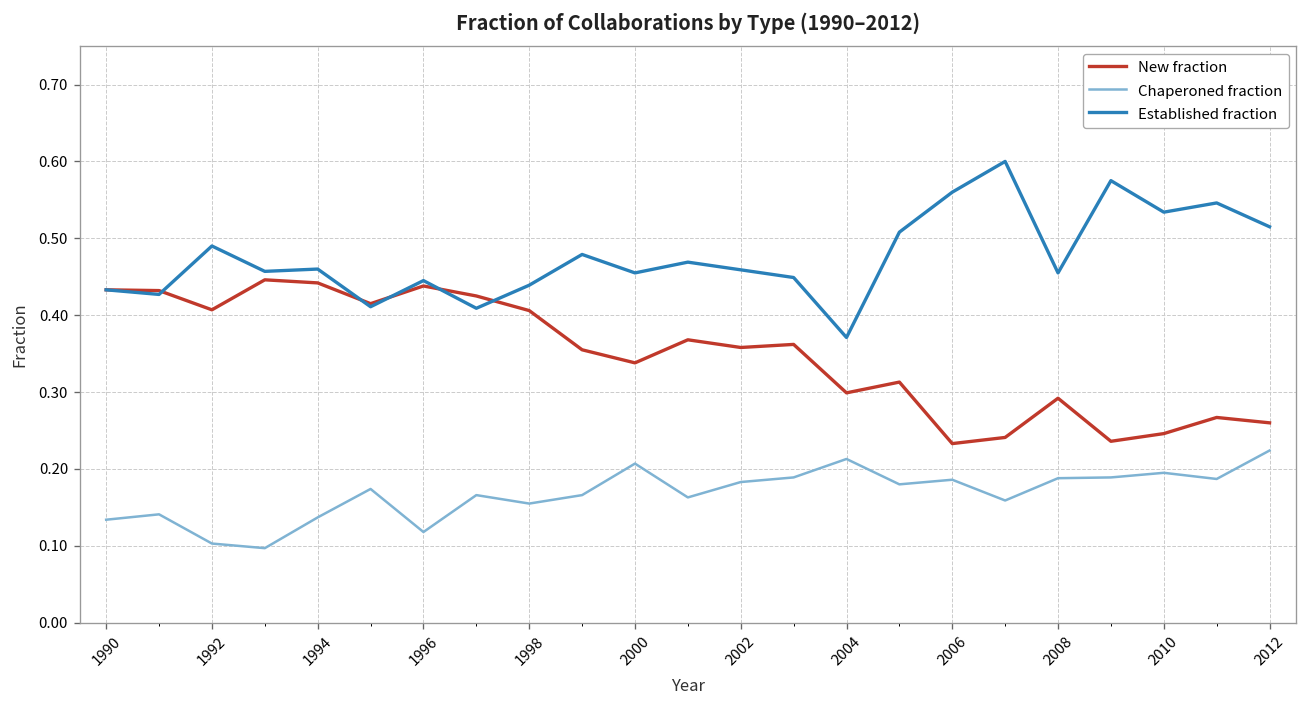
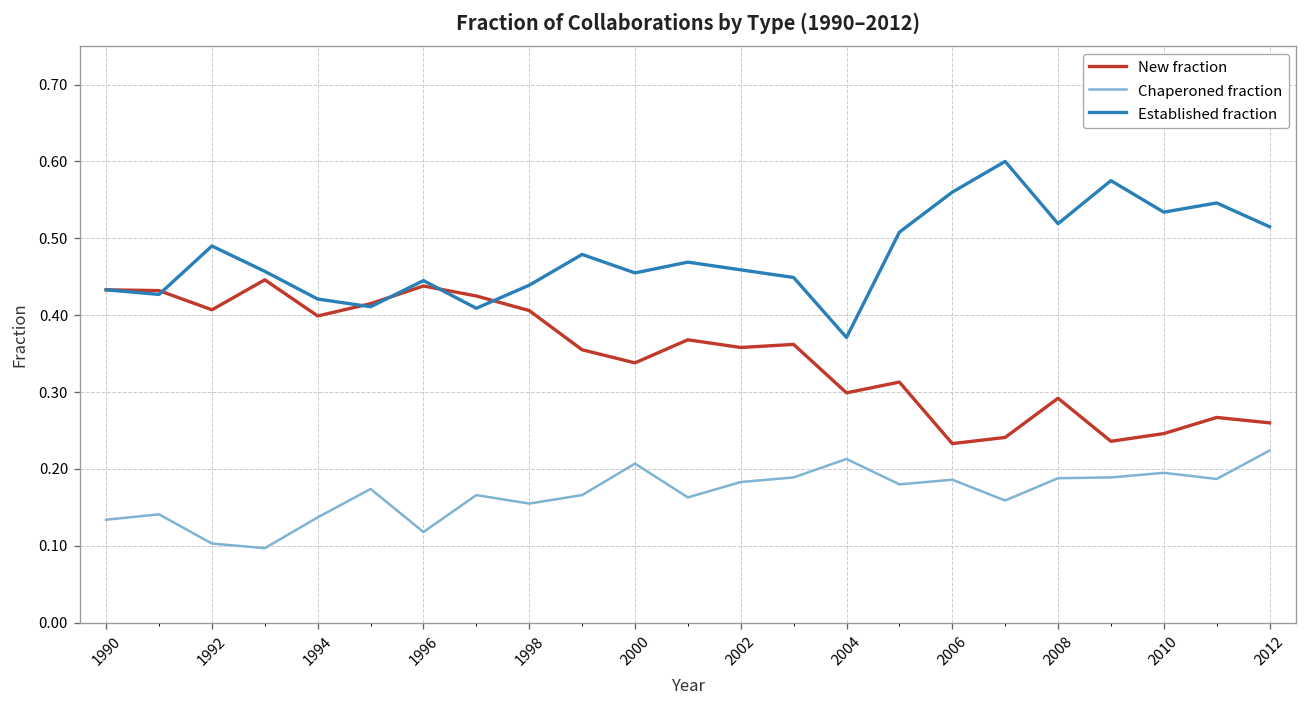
  {
    "New fraction": {
      "1992": 0.41,
-     "1994": 0.44,
+     "1994": 0.40,
      "1996": 0.44,
      "1998": 0.41,
      "2000": 0.34,
      "2002": 0.36,
      "2004": 0.30,
      "2006": 0.23,
      "2008": 0.29,
      "2010": 0.25,
      "2012": 0.26
    },
    "Chaperoned fraction": {
      "1990": 0.13,
      "1992": 0.10,
      "1994": 0.14,
      "1996": 0.12,
      "1998": 0.16,
      "2000": 0.21,
      "2002": 0.18,
      "2004": 0.21,
      "2006": 0.19,
      "2008": 0.19,
      "2010": 0.20,
      "2012": 0.22
    },
    "Established fraction": {
      "1992": 0.49,
-     "1994": 0.46,
+     "1994": 0.42,
      "1996": 0.45,
      "1998": 0.44,
      "2000": 0.46,
      "2002": 0.46,
      "2004": 0.37,
      "2006": 0.56,
-     "2008": 0.46,
+     "2008": 0.52,
      "2010": 0.53,
      "2012": 0.52
    }
  }
